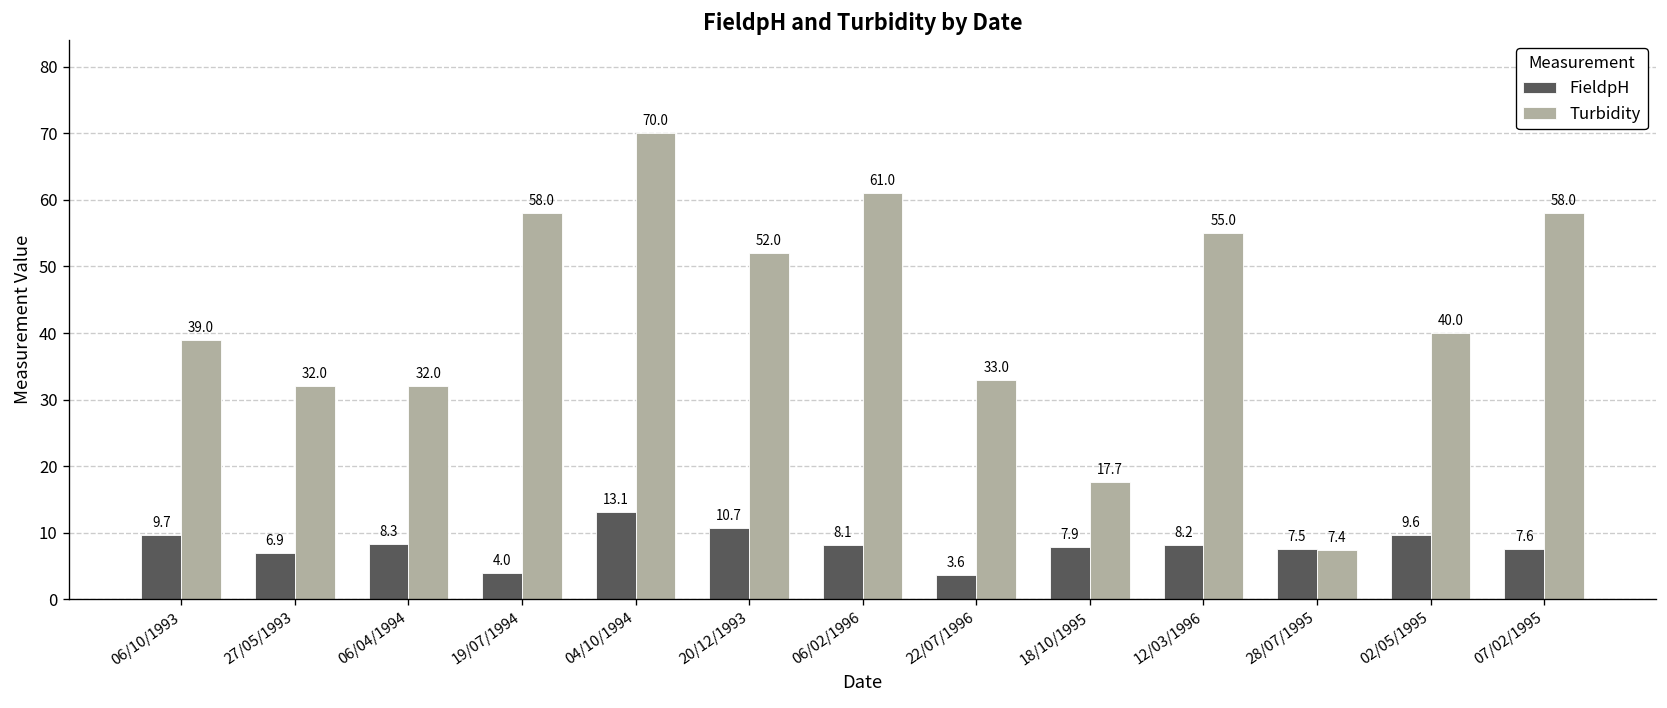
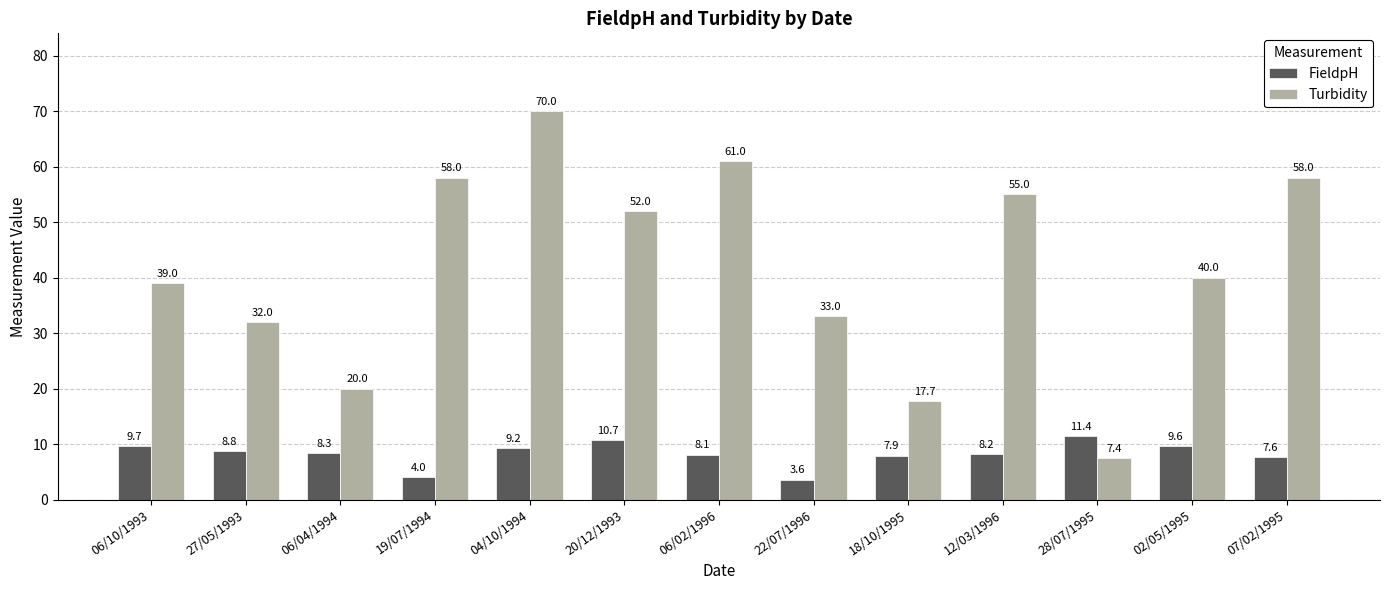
  {
    "FieldpH": {
      "06/10/1993": 9.7,
-     "27/05/1993": 6.9,
+     "27/05/1993": 8.8,
      "06/04/1994": 8.3,
      "19/07/1994": 4.0,
-     "04/10/1994": 13.1,
+     "04/10/1994": 9.2,
      "20/12/1993": 10.7,
      "06/02/1996": 8.1,
      "22/07/1996": 3.6,
      "18/10/1995": 7.9,
      "12/03/1996": 8.2,
-     "28/07/1995": 7.5,
+     "28/07/1995": 11.4,
      "02/05/1995": 9.6,
      "07/02/1995": 7.6
    },
    "Turbidity": {
      "06/10/1993": 39.0,
      "27/05/1993": 32.0,
-     "06/04/1994": 32.0,
+     "06/04/1994": 20.0,
      "19/07/1994": 58.0,
      "04/10/1994": 70.0,
      "20/12/1993": 52.0,
      "06/02/1996": 61.0,
      "22/07/1996": 33.0,
      "18/10/1995": 17.7,
      "12/03/1996": 55.0,
      "28/07/1995": 7.4,
      "02/05/1995": 40.0,
      "07/02/1995": 58.0
    }
  }
